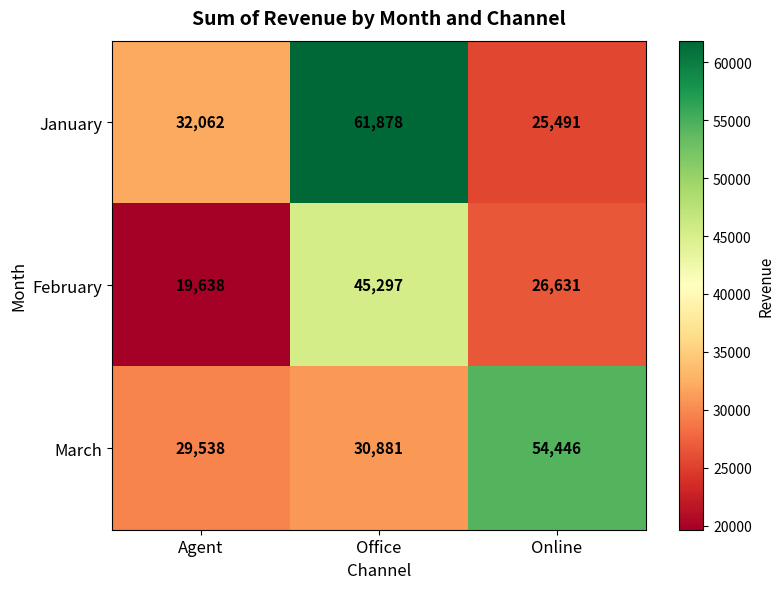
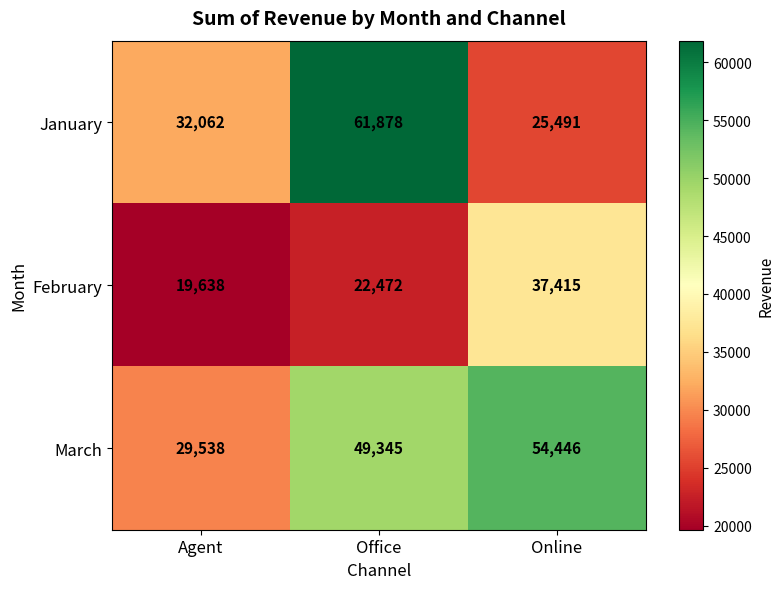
  {
    "January": {
      "Agent": "32,062",
      "Office": "61,878",
      "Online": "25,491"
    },
    "February": {
      "Agent": "19,638",
-     "Office": "45,297",
-     "Online": "26,631"
+     "Office": "22,472",
+     "Online": "37,415"
    },
    "March": {
      "Agent": "29,538",
-     "Office": "30,881",
+     "Office": "49,345",
      "Online": "54,446"
    }
  }
